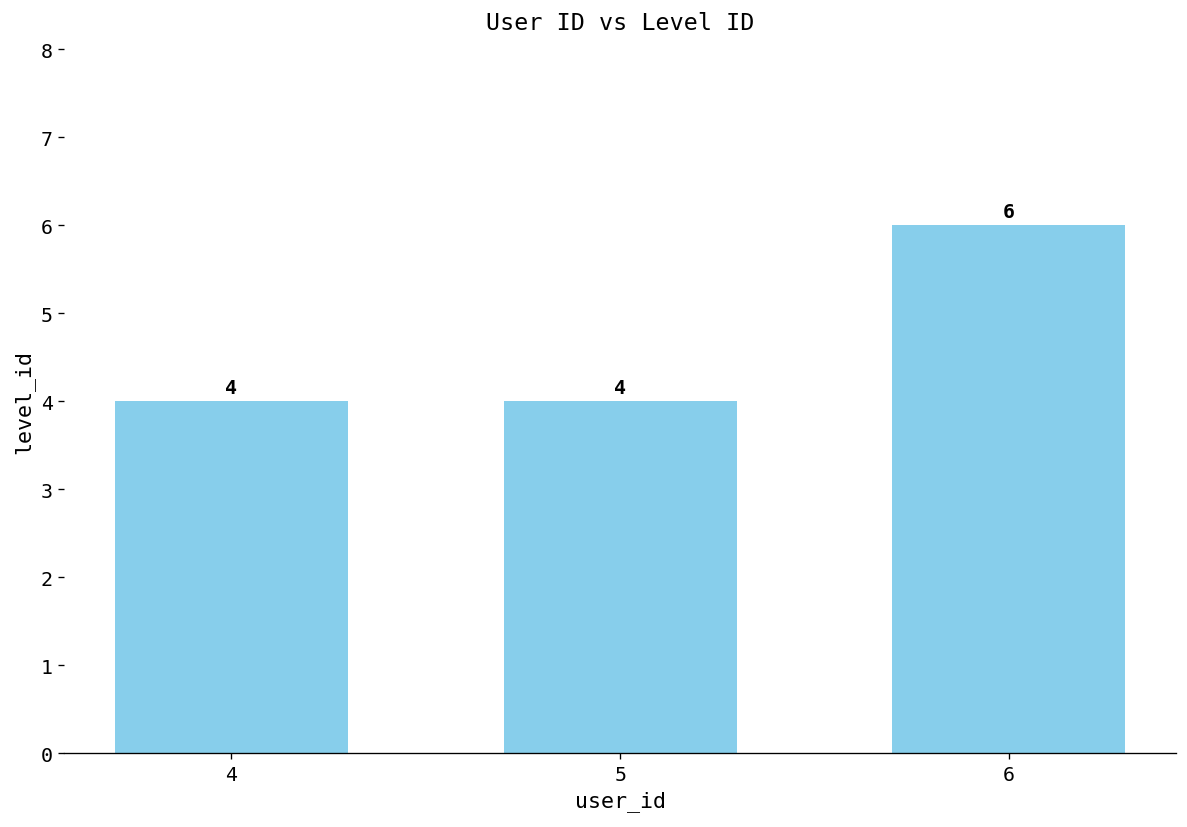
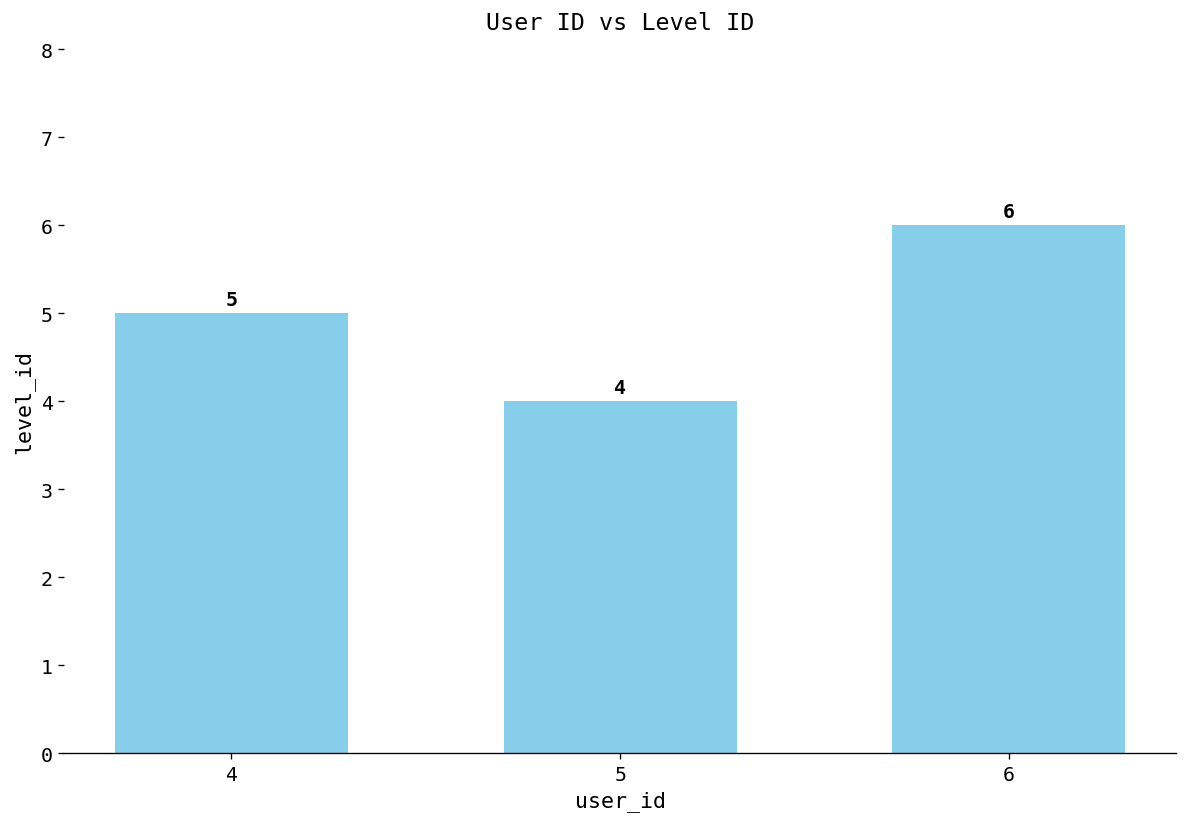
  {
-   "4": 4,
+   "4": 5,
    "5": 4,
    "6": 6
  }
